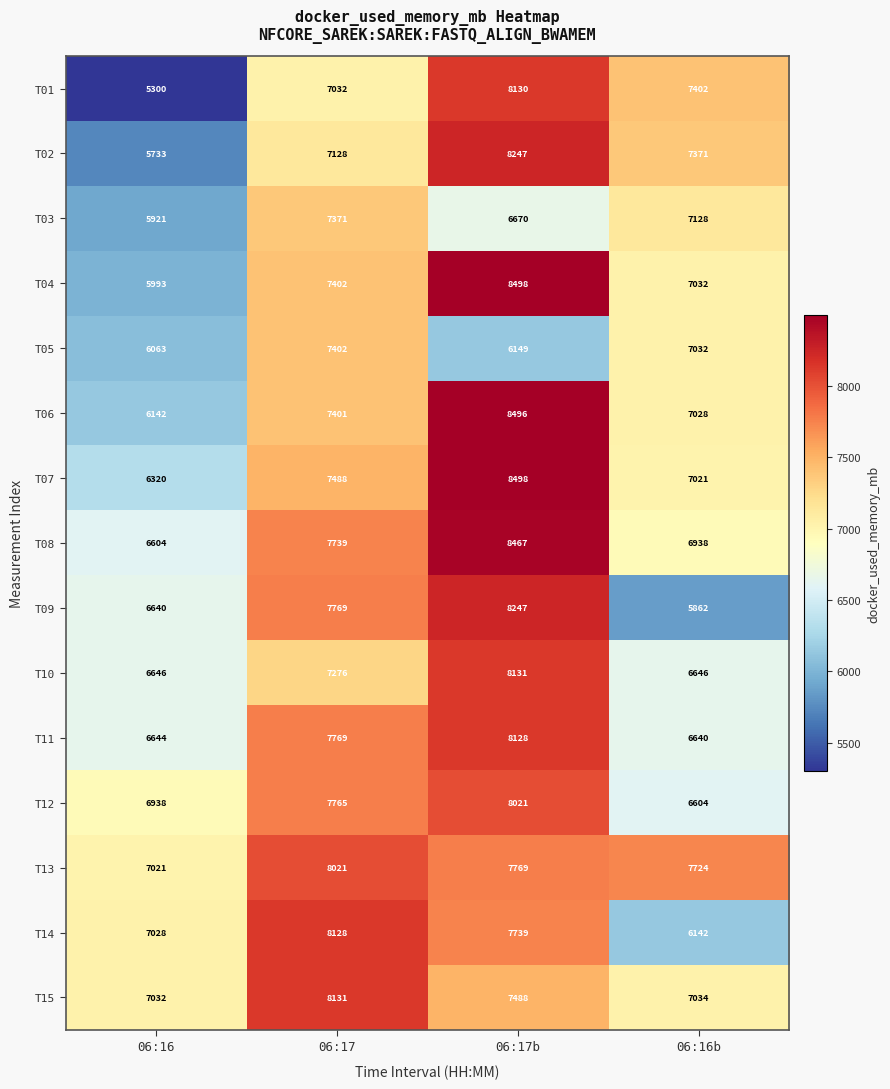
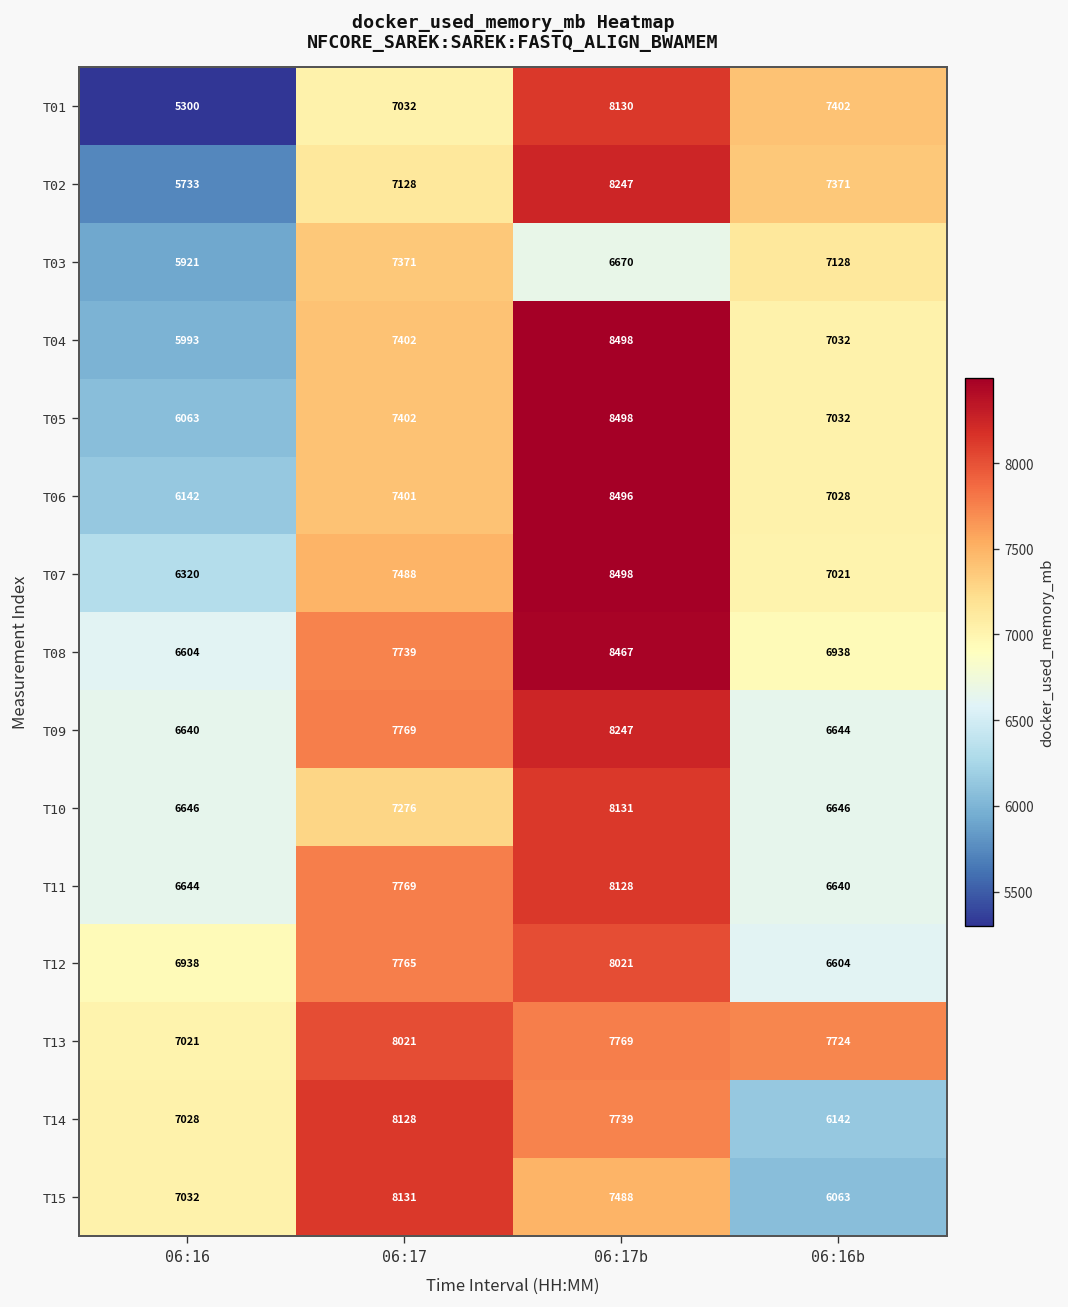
  {
    "T01": {
      "06:16": 5300,
      "06:17": 7032,
      "06:17b": 8130,
      "06:16b": 7402
    },
    "T02": {
      "06:16": 5733,
      "06:17": 7128,
      "06:17b": 8247,
      "06:16b": 7371
    },
    "T03": {
      "06:16": 5921,
      "06:17": 7371,
      "06:17b": 6670,
      "06:16b": 7128
    },
    "T04": {
      "06:16": 5993,
      "06:17": 7402,
      "06:17b": 8498,
      "06:16b": 7032
    },
    "T05": {
      "06:16": 6063,
      "06:17": 7402,
-     "06:17b": 6149,
+     "06:17b": 8498,
      "06:16b": 7032
    },
    "T06": {
      "06:16": 6142,
      "06:17": 7401,
      "06:17b": 8496,
      "06:16b": 7028
    },
    "T07": {
      "06:16": 6320,
      "06:17": 7488,
      "06:17b": 8498,
      "06:16b": 7021
    },
    "T08": {
      "06:16": 6604,
      "06:17": 7739,
      "06:17b": 8467,
      "06:16b": 6938
    },
    "T09": {
      "06:16": 6640,
      "06:17": 7769,
      "06:17b": 8247,
-     "06:16b": 5862
+     "06:16b": 6644
    },
    "T10": {
      "06:16": 6646,
      "06:17": 7276,
      "06:17b": 8131,
      "06:16b": 6646
    },
    "T11": {
      "06:16": 6644,
      "06:17": 7769,
      "06:17b": 8128,
      "06:16b": 6640
    },
    "T12": {
      "06:16": 6938,
      "06:17": 7765,
      "06:17b": 8021,
      "06:16b": 6604
    },
    "T13": {
      "06:16": 7021,
      "06:17": 8021,
      "06:17b": 7769,
      "06:16b": 7724
    },
    "T14": {
      "06:16": 7028,
      "06:17": 8128,
      "06:17b": 7739,
      "06:16b": 6142
    },
    "T15": {
      "06:16": 7032,
      "06:17": 8131,
      "06:17b": 7488,
-     "06:16b": 7034
+     "06:16b": 6063
    }
  }
